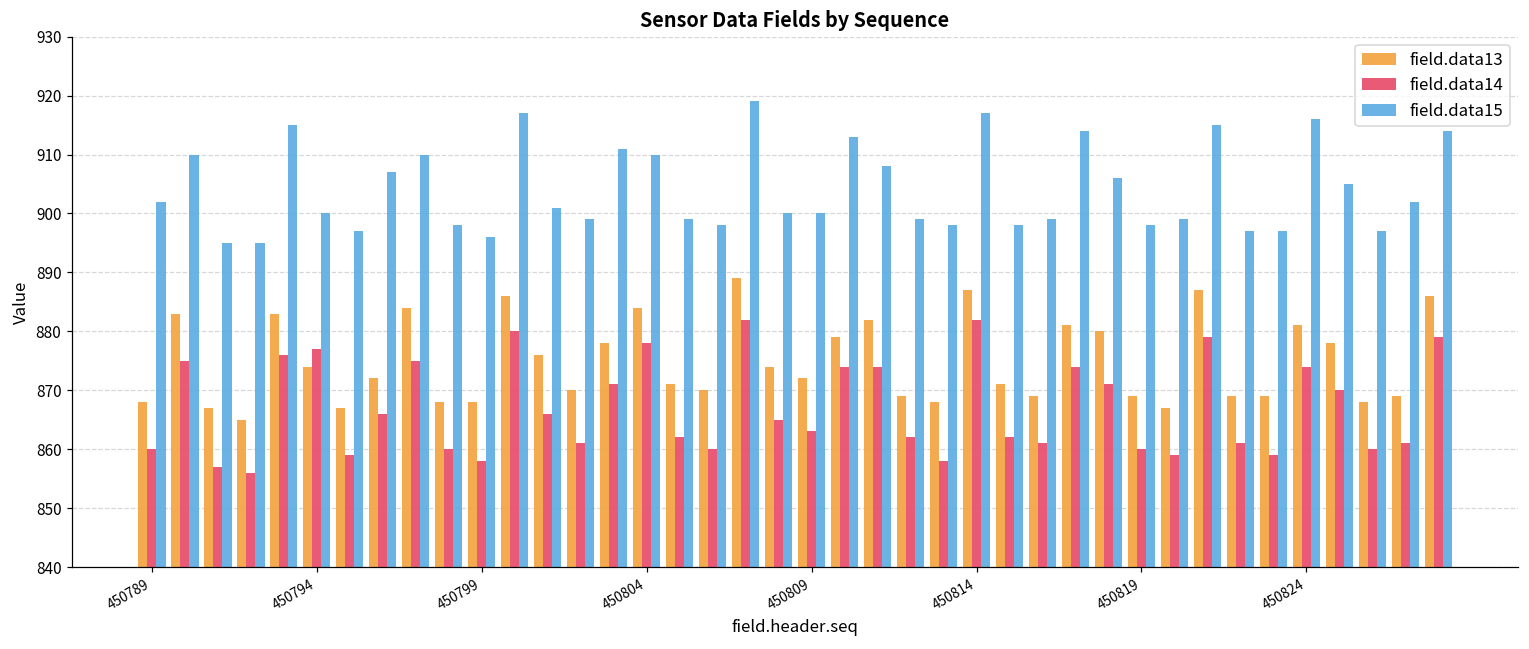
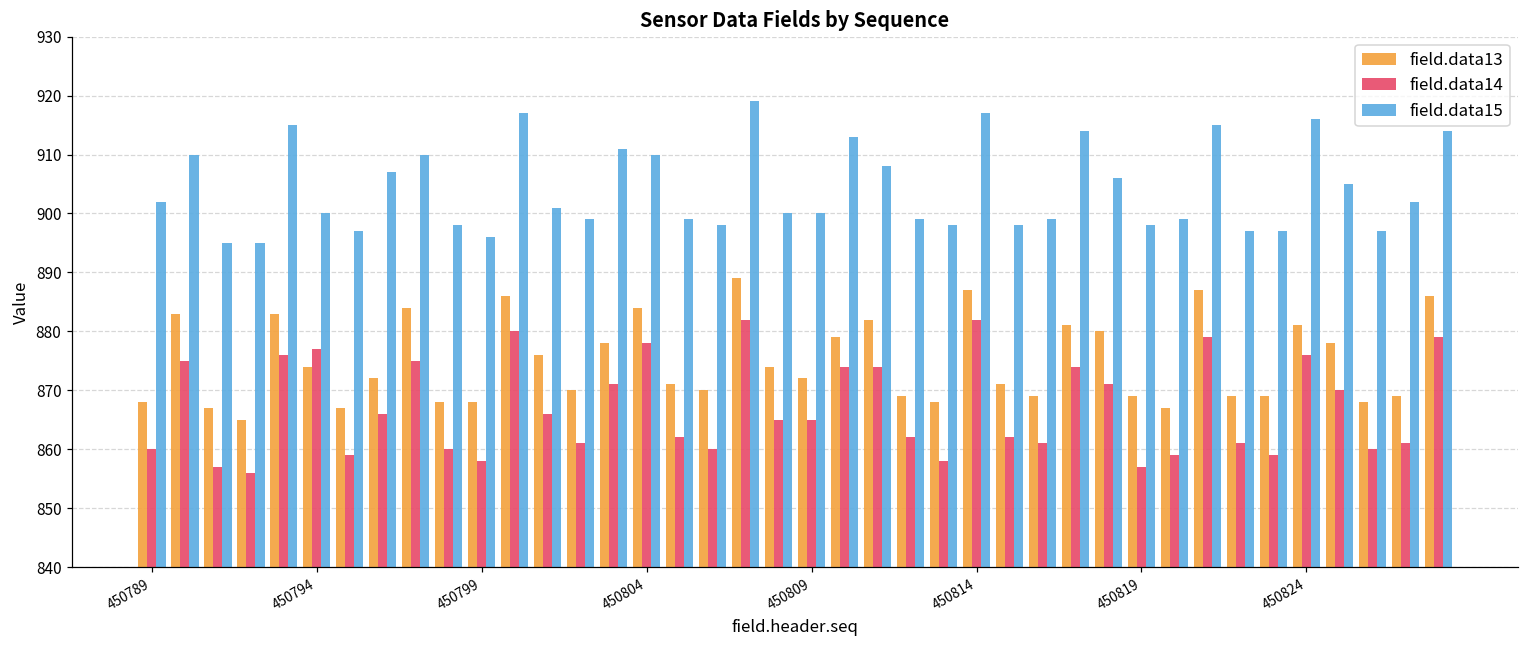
  {
    "field.data14": {
      "450789": 860,
      "450794": 877,
      "450799": 858,
      "450804": 878,
-     "450809": 863,
+     "450809": 865,
      "450814": 882,
-     "450819": 860,
-     "450824": 874
+     "450819": 857,
+     "450824": 876
    }
  }
